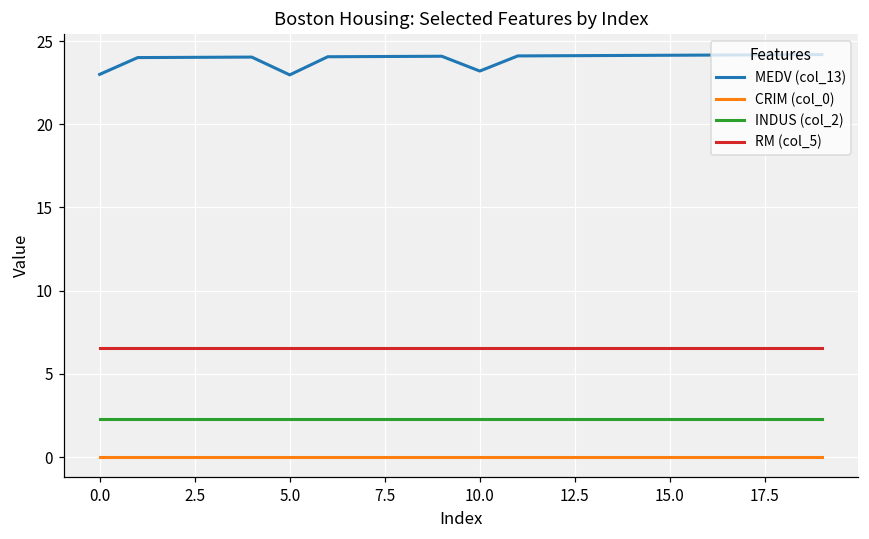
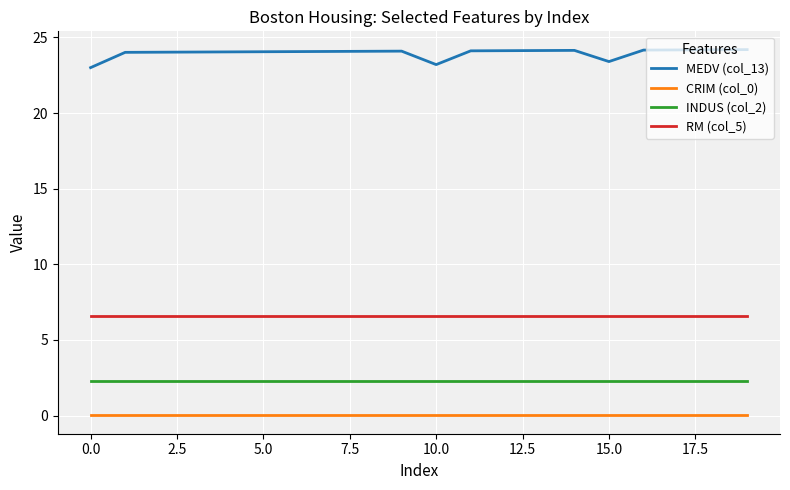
  {
    "MEDV (col_13)": {
      "0.0": 23.0,
-     "5.0": 23.0,
+     "5.0": 24.1,
      "10.0": 23.2,
-     "15.0": 24.2
+     "15.0": 23.4
    },
    "CRIM (col_0)": {
      "0.0": 0.0,
      "5.0": 0.0,
      "10.0": 0.0,
      "15.0": 0.0
    },
    "INDUS (col_2)": {
      "0.0": 2.3,
      "5.0": 2.3,
      "10.0": 2.3,
      "15.0": 2.3
    },
    "RM (col_5)": {
      "0.0": 6.6,
      "5.0": 6.6,
      "10.0": 6.6,
      "15.0": 6.6
    }
  }
